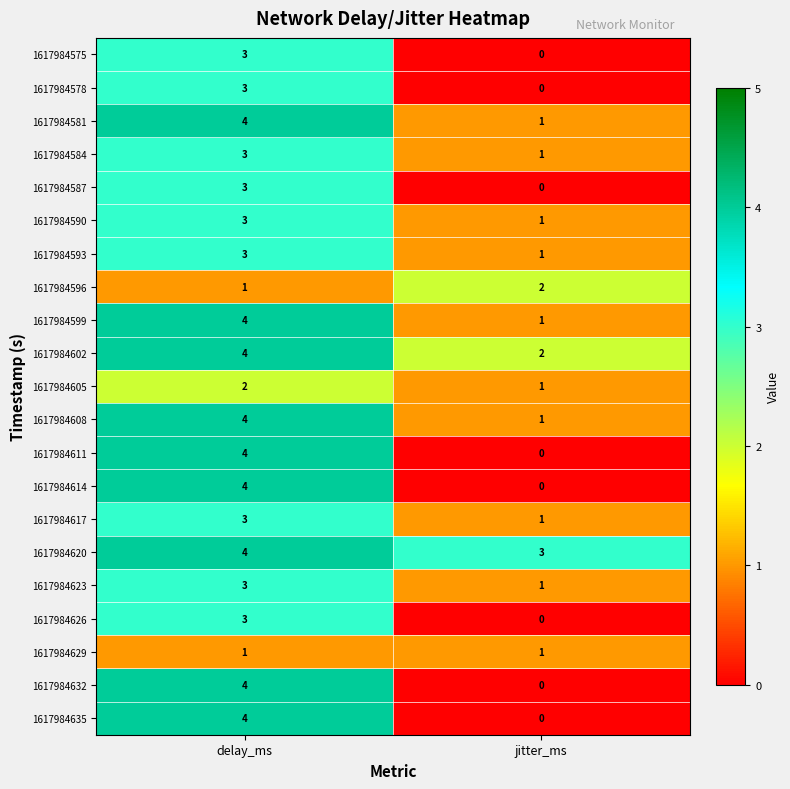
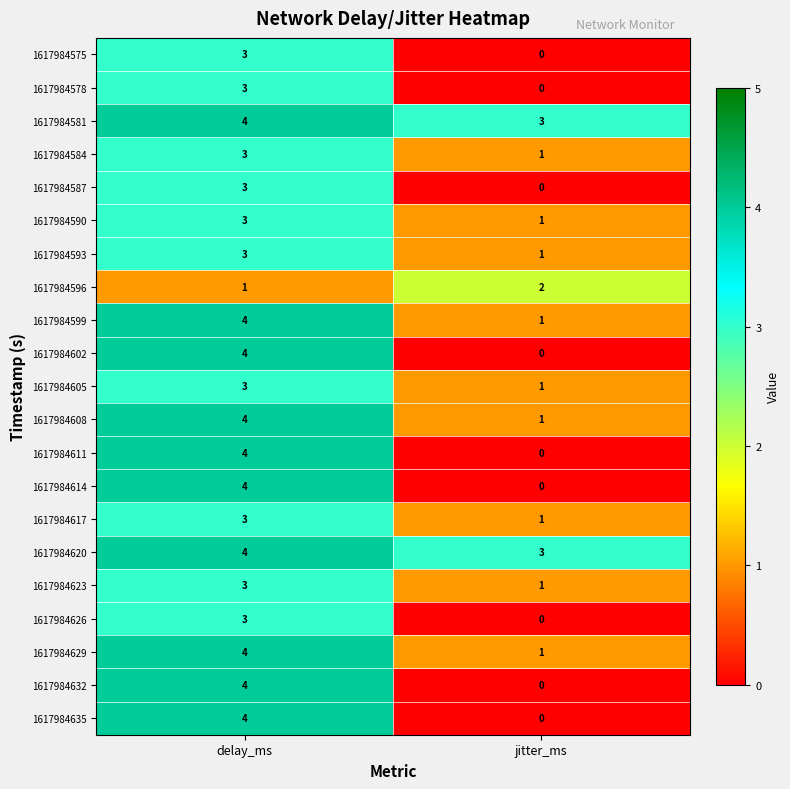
  {
    "1617984575": {
      "delay_ms": 3,
      "jitter_ms": 0
    },
    "1617984578": {
      "delay_ms": 3,
      "jitter_ms": 0
    },
    "1617984581": {
      "delay_ms": 4,
-     "jitter_ms": 1
+     "jitter_ms": 3
    },
    "1617984584": {
      "delay_ms": 3,
      "jitter_ms": 1
    },
    "1617984587": {
      "delay_ms": 3,
      "jitter_ms": 0
    },
    "1617984590": {
      "delay_ms": 3,
      "jitter_ms": 1
    },
    "1617984593": {
      "delay_ms": 3,
      "jitter_ms": 1
    },
    "1617984596": {
      "delay_ms": 1,
      "jitter_ms": 2
    },
    "1617984599": {
      "delay_ms": 4,
      "jitter_ms": 1
    },
    "1617984602": {
      "delay_ms": 4,
-     "jitter_ms": 2
+     "jitter_ms": 0
    },
    "1617984605": {
-     "delay_ms": 2,
+     "delay_ms": 3,
      "jitter_ms": 1
    },
    "1617984608": {
      "delay_ms": 4,
      "jitter_ms": 1
    },
    "1617984611": {
      "delay_ms": 4,
      "jitter_ms": 0
    },
    "1617984614": {
      "delay_ms": 4,
      "jitter_ms": 0
    },
    "1617984617": {
      "delay_ms": 3,
      "jitter_ms": 1
    },
    "1617984620": {
      "delay_ms": 4,
      "jitter_ms": 3
    },
    "1617984623": {
      "delay_ms": 3,
      "jitter_ms": 1
    },
    "1617984626": {
      "delay_ms": 3,
      "jitter_ms": 0
    },
    "1617984629": {
-     "delay_ms": 1,
+     "delay_ms": 4,
      "jitter_ms": 1
    },
    "1617984632": {
      "delay_ms": 4,
      "jitter_ms": 0
    },
    "1617984635": {
      "delay_ms": 4,
      "jitter_ms": 0
    }
  }
